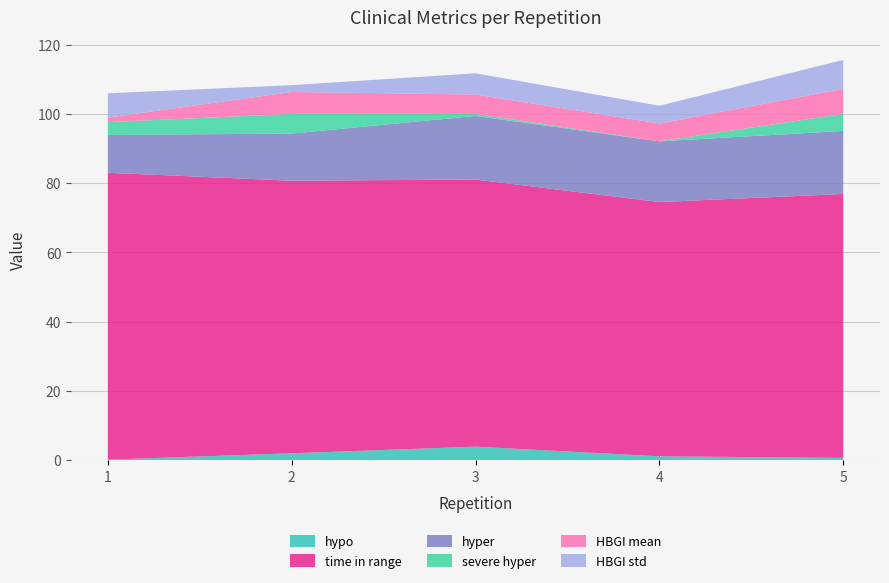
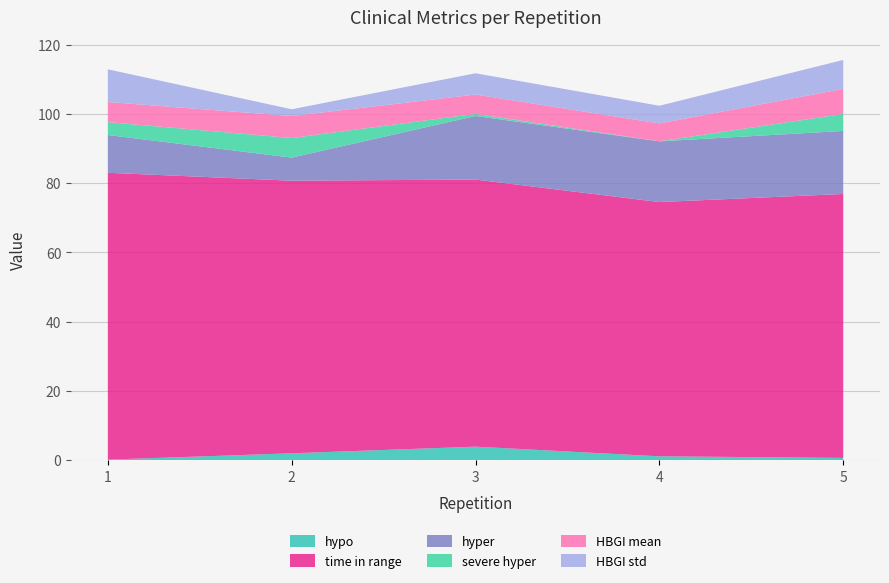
  {
    "time in range": {
      "1": 83,
      "2": 79,
      "3": 77,
      "4": 73,
      "5": 76
    },
    "hyper": {
      "1": 11,
-     "2": 14,
+     "2": 7,
      "5": 18
    },
    "HBGI mean": {
-     "1": 1,
+     "1": 6,
      "2": 6,
      "3": 6,
      "4": 5,
      "5": 7
    },
    "HBGI std": {
-     "1": 7,
+     "1": 9,
      "2": 2,
      "3": 6,
      "4": 5,
      "5": 8
    }
  }
